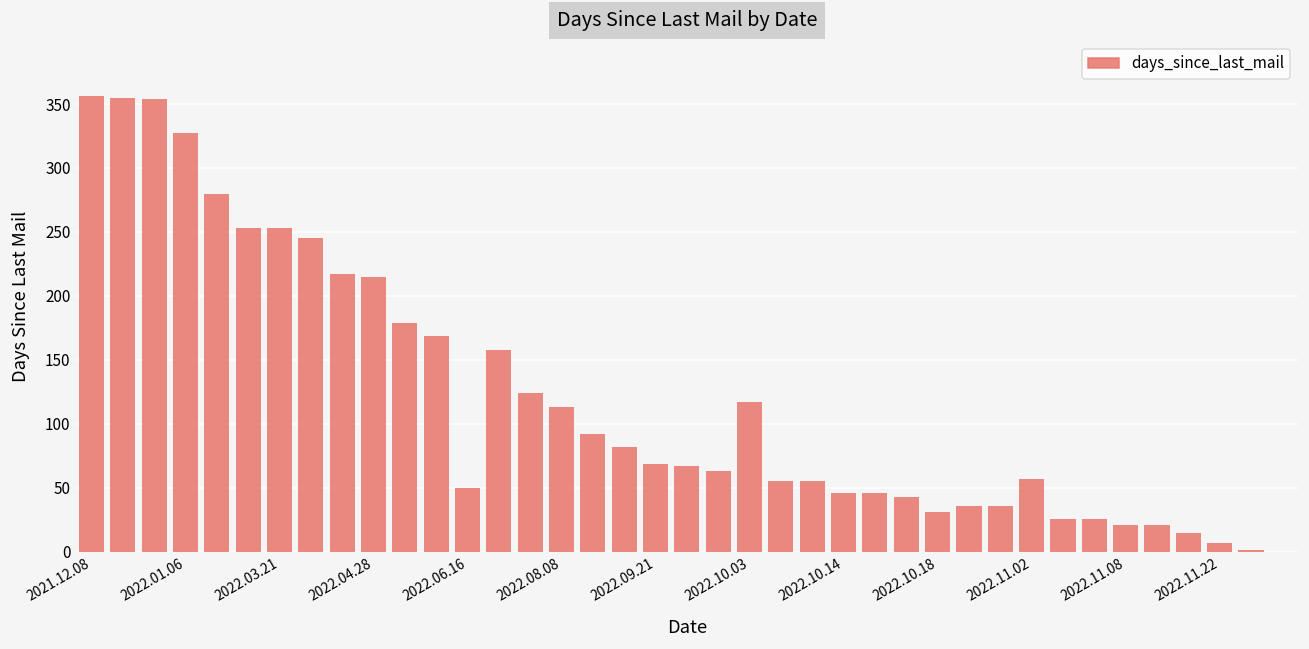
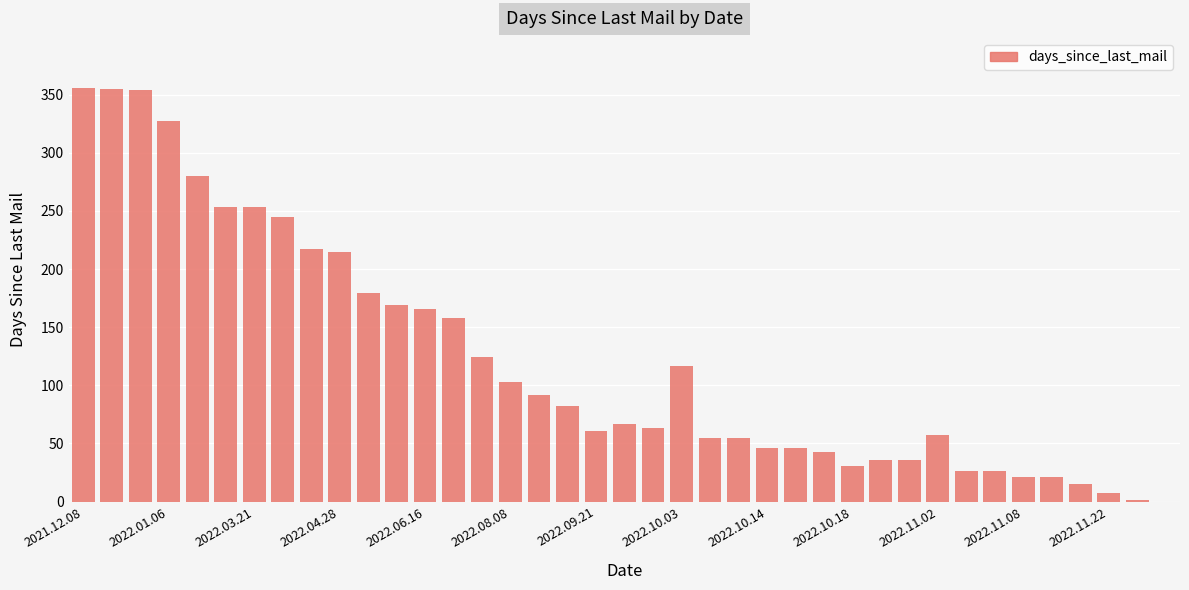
  {
    "2021.12.08": 356,
    "2022.01.06": 327,
    "2022.04.28": 215,
-   "2022.06.16": 50,
-   "2022.08.08": 113,
-   "2022.09.21": 69,
+   "2022.06.16": 166,
+   "2022.08.08": 103,
+   "2022.09.21": 61,
    "2022.10.03": 117,
    "2022.10.18": 31,
    "2022.11.02": 57,
    "2022.11.22": 7
  }
